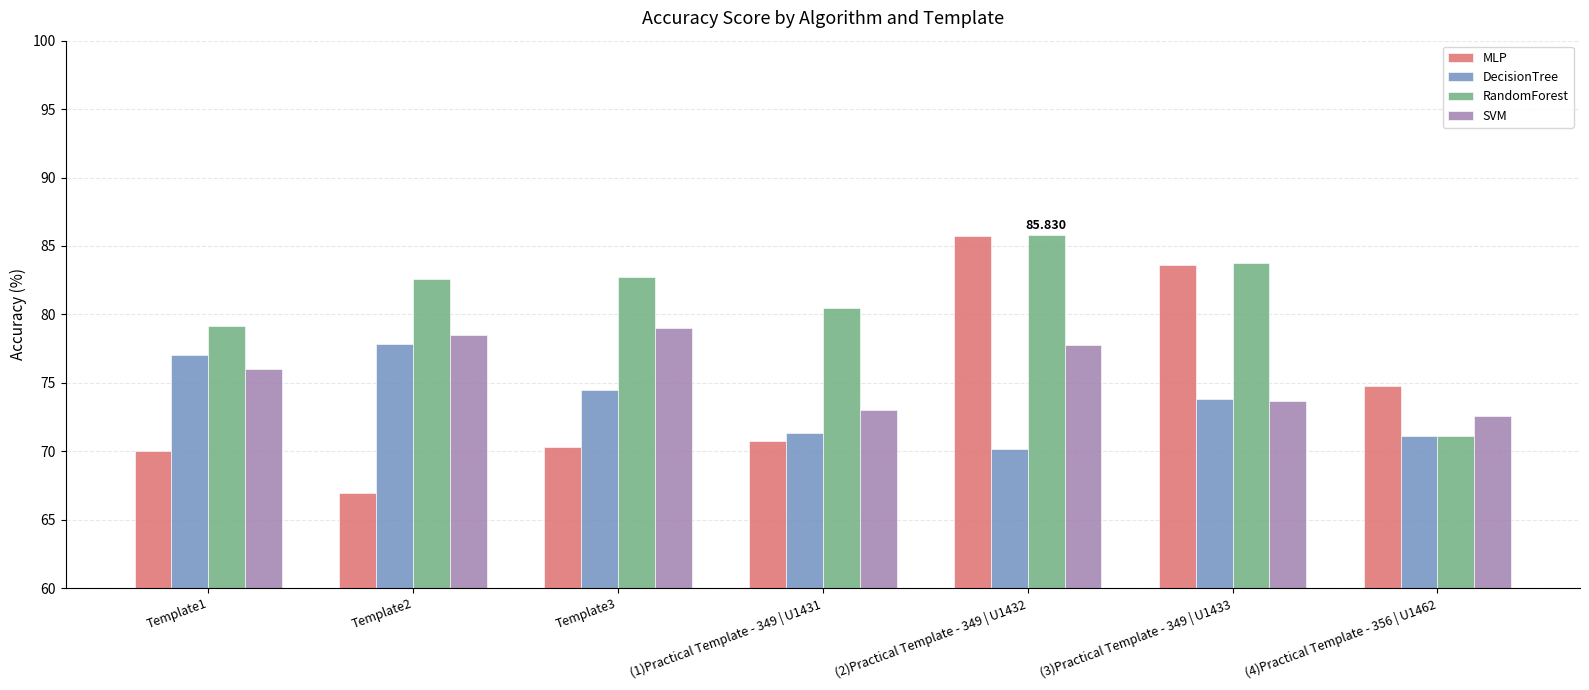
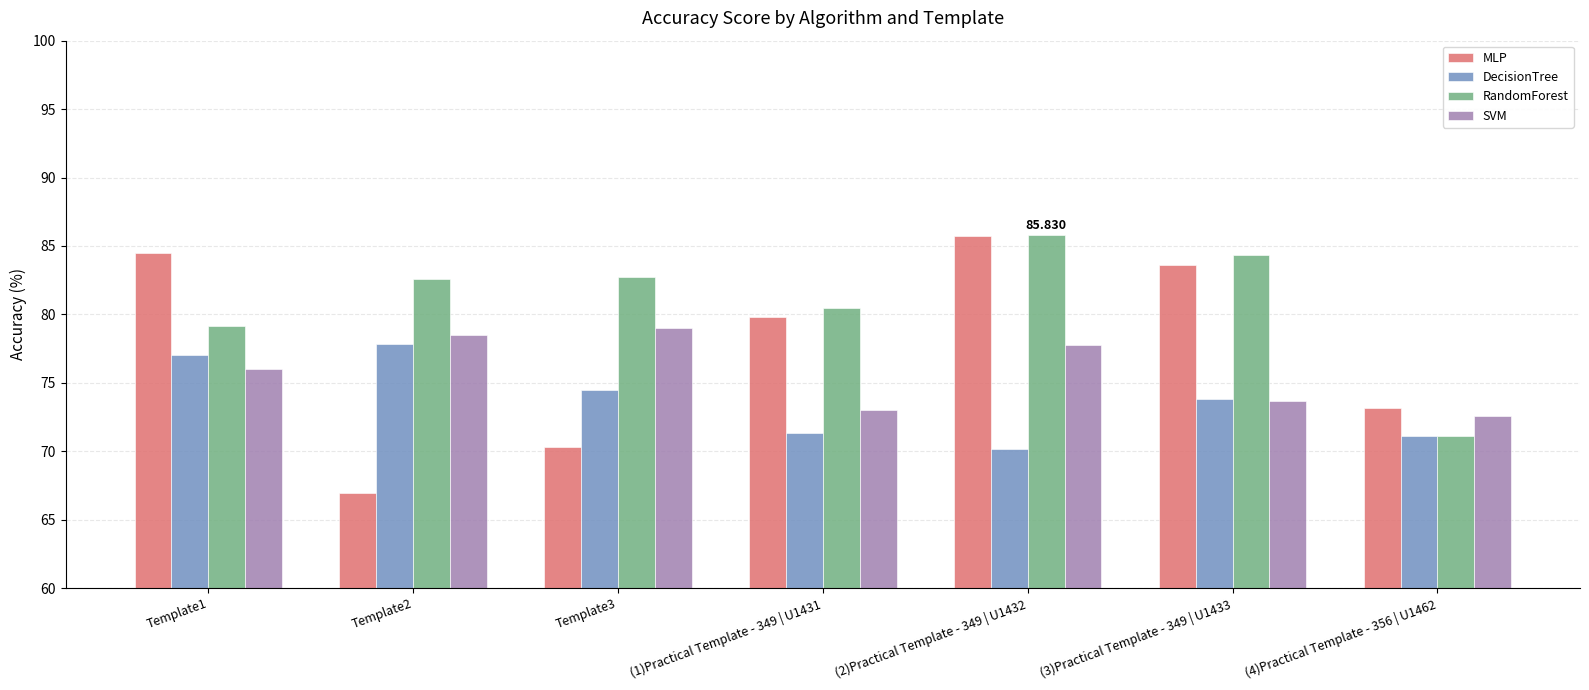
  {
    "MLP": {
-     "Template1": 70.0,
+     "Template1": 84.5,
      "Template2": 67.0,
      "Template3": 70.3,
-     "(1)Practical Template - 349 | U1431": 70.8,
+     "(1)Practical Template - 349 | U1431": 79.8,
      "(2)Practical Template - 349 | U1432": 85.7,
      "(3)Practical Template - 349 | U1433": 83.6,
-     "(4)Practical Template - 356 | U1462": 74.8
+     "(4)Practical Template - 356 | U1462": 73.2
    },
    "RandomForest": {
      "Template1": 79.2,
      "Template2": 82.6,
      "Template3": 82.7,
      "(1)Practical Template - 349 | U1431": 80.4,
-     "(3)Practical Template - 349 | U1433": 83.8,
+     "(3)Practical Template - 349 | U1433": 84.4,
      "(4)Practical Template - 356 | U1462": 71.1
    }
  }
